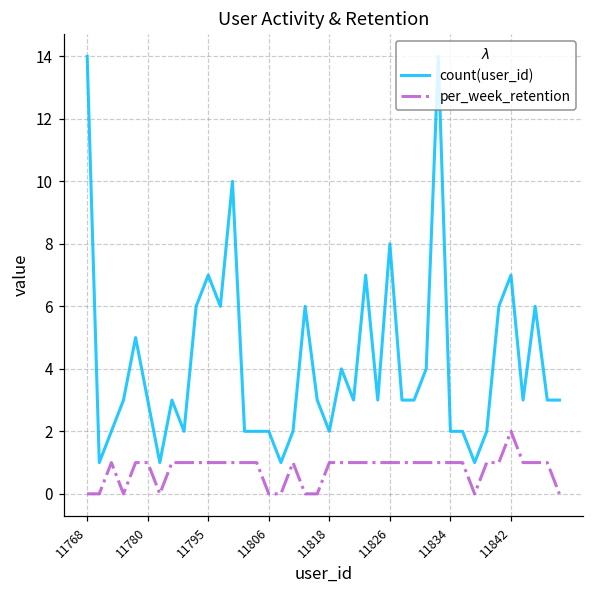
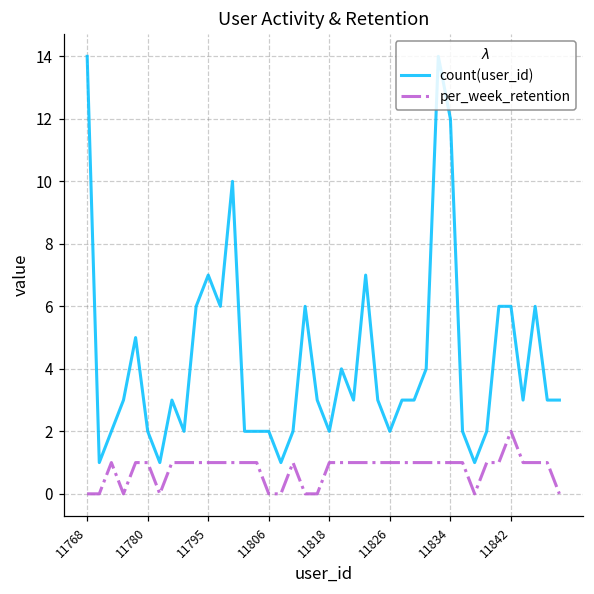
  {
    "count(user_id)": {
      "11768": 14,
-     "11780": 3,
+     "11780": 2,
      "11795": 7,
      "11806": 2,
      "11818": 2,
-     "11826": 8,
-     "11834": 2,
-     "11842": 7
+     "11826": 2,
+     "11834": 12,
+     "11842": 6
    },
    "per_week_retention": {
      "11768": 0,
      "11780": 1,
      "11795": 1,
      "11806": 0,
      "11818": 1,
      "11826": 1,
      "11834": 1,
      "11842": 2
    }
  }
